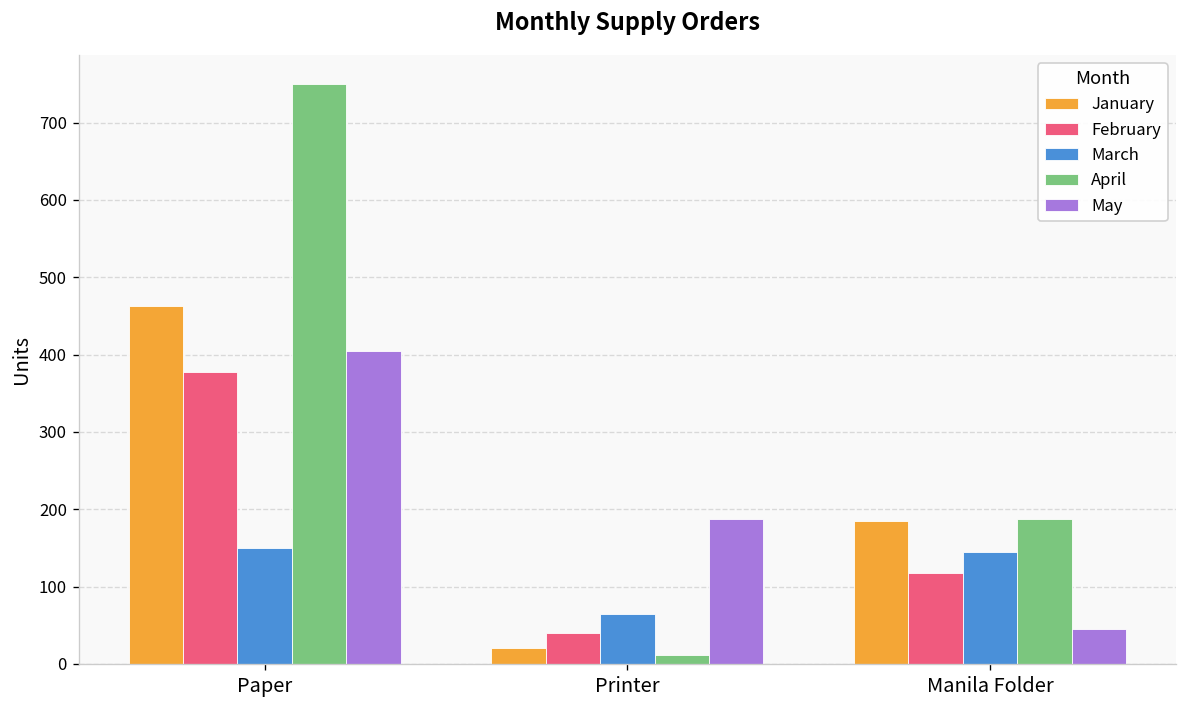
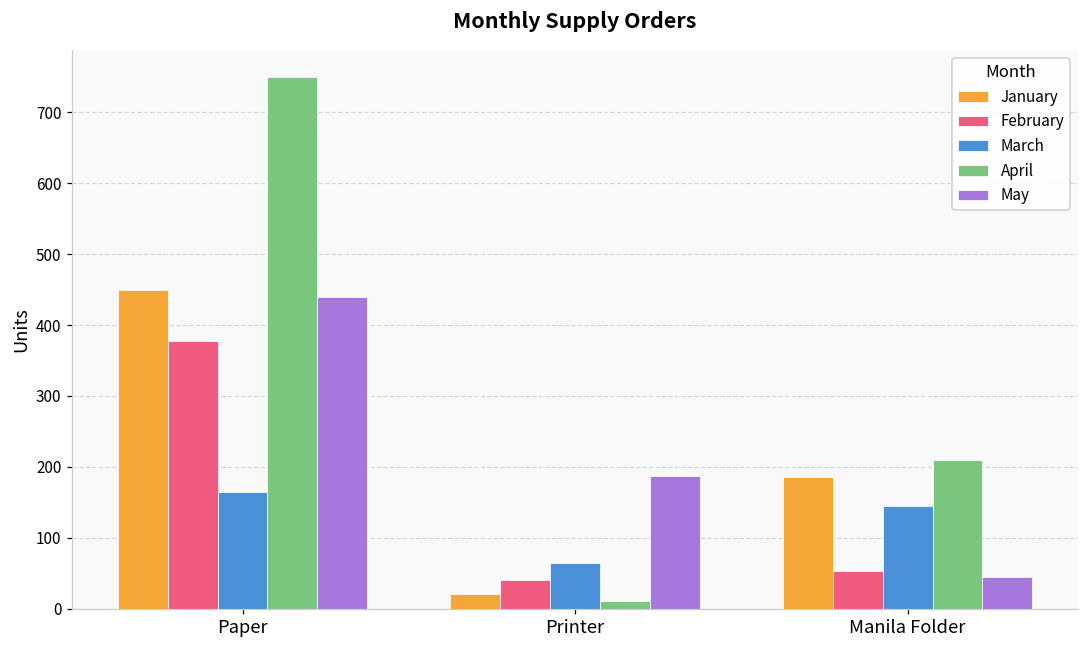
  {
    "January": {
-     "Paper": 460,
+     "Paper": 450,
      "Printer": 20,
      "Manila Folder": 190
    },
    "February": {
      "Paper": 380,
      "Printer": 40,
-     "Manila Folder": 120
+     "Manila Folder": 50
    },
    "March": {
-     "Paper": 150,
+     "Paper": 160,
      "Printer": 70,
      "Manila Folder": 150
    },
    "April": {
      "Paper": 750,
      "Printer": 10,
-     "Manila Folder": 190
+     "Manila Folder": 210
    },
    "May": {
-     "Paper": 410,
+     "Paper": 440,
      "Printer": 190,
      "Manila Folder": 50
    }
  }
